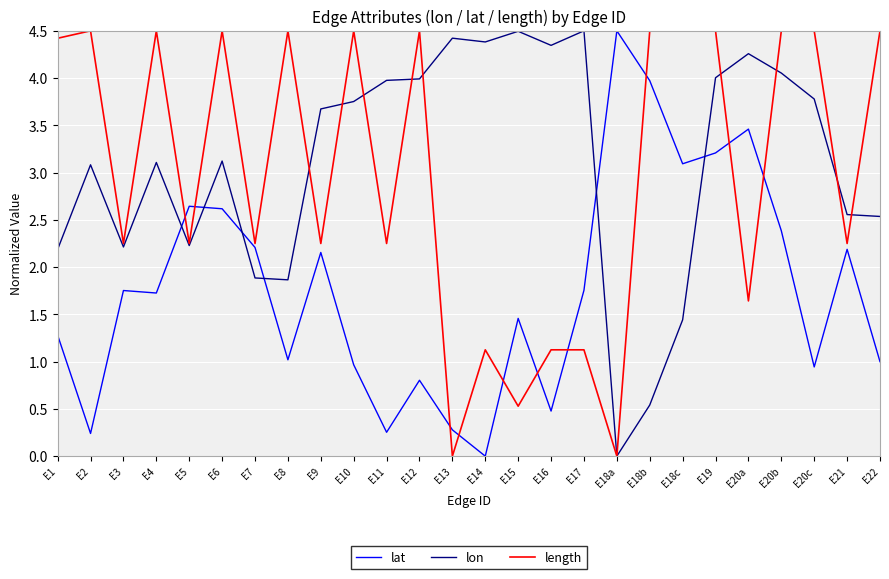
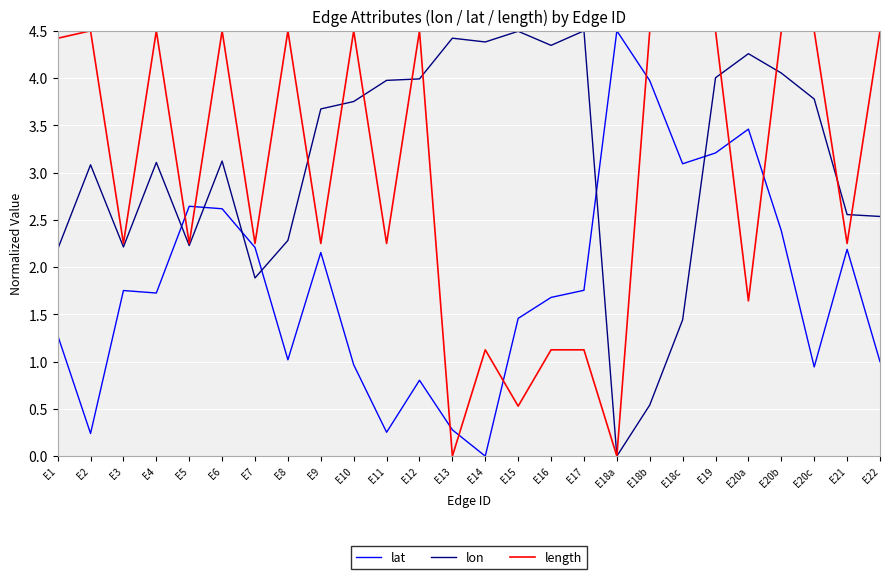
  {
    "lat": {
      "E1": 1.3,
      "E2": 0.2,
      "E3": 1.8,
      "E4": 1.7,
      "E5": 2.6,
      "E6": 2.6,
      "E7": 2.2,
      "E8": 1.0,
      "E9": 2.2,
      "E10": 1.0,
      "E11": 0.3,
      "E12": 0.8,
      "E13": 0.3,
      "E14": 0.0,
      "E15": 1.5,
-     "E16": 0.5,
+     "E16": 1.7,
      "E17": 1.8,
      "E18a": 4.5,
      "E18b": 4.0,
      "E18c": 3.1,
      "E19": 3.2,
      "E20a": 3.5,
      "E20b": 2.4,
      "E20c": 0.9,
      "E21": 2.2,
      "E22": 1.0
    },
    "lon": {
      "E1": 2.2,
      "E2": 3.1,
      "E3": 2.2,
      "E4": 3.1,
      "E6": 3.1,
      "E7": 1.9,
-     "E8": 1.9,
+     "E8": 2.3,
      "E9": 3.7,
      "E10": 3.8,
      "E11": 4.0,
      "E12": 4.0,
      "E13": 4.4,
      "E14": 4.4,
      "E15": 4.5,
      "E16": 4.3,
      "E17": 4.5,
      "E18b": 0.5,
      "E18c": 1.4,
      "E19": 4.0,
      "E20a": 4.3,
      "E20b": 4.1,
      "E20c": 3.8,
      "E21": 2.6,
      "E22": 2.5
    },
    "length": {
      "E1": 4.4,
      "E2": 4.5,
      "E3": 2.3,
      "E4": 4.5,
      "E6": 4.5,
      "E7": 2.3,
      "E8": 4.5,
      "E9": 2.3,
      "E10": 4.5,
      "E11": 2.3,
      "E12": 4.5,
      "E13": 0.0,
      "E14": 1.1,
      "E15": 0.5,
      "E16": 1.1,
      "E17": 1.1,
      "E18b": 4.5,
      "E18c": 4.5,
      "E19": 4.5,
      "E20a": 1.6,
      "E20b": 4.5,
      "E20c": 4.5,
      "E21": 2.3,
      "E22": 4.5
    }
  }
